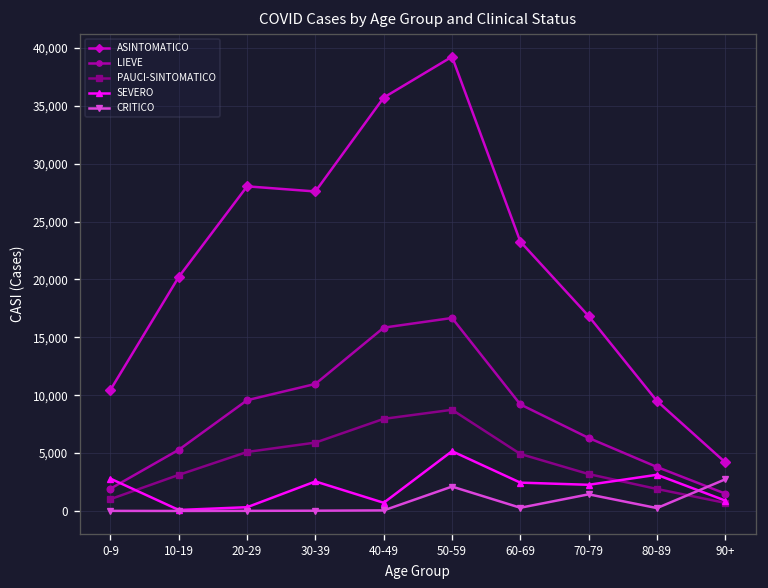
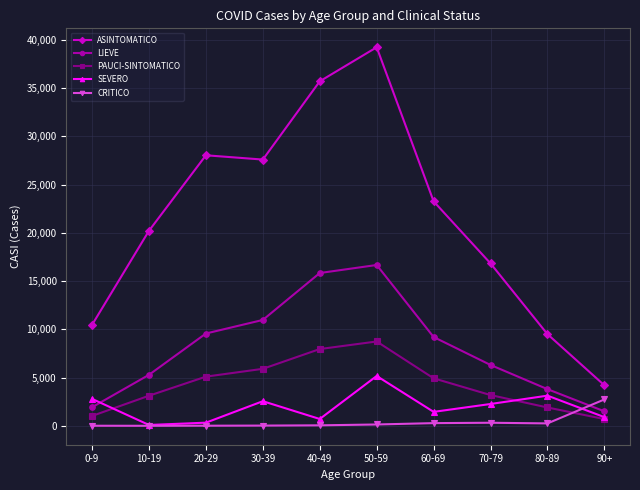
  {
    "SEVERO": {
      "0-9": "3,000",
      "20-29": "0",
      "30-39": "3,000",
      "40-49": "1,000",
      "50-59": "5,000",
-     "60-69": "2,000",
+     "60-69": "1,000",
      "70-79": "2,000",
      "80-89": "3,000"
    },
    "CRITICO": {
      "0-9": "0",
      "20-29": "0",
      "30-39": "0",
      "40-49": "0",
-     "50-59": "2,000",
+     "50-59": "0",
      "60-69": "0",
-     "70-79": "1,000",
+     "70-79": "0",
      "80-89": "0",
      "90+": "3,000"
    }
  }
